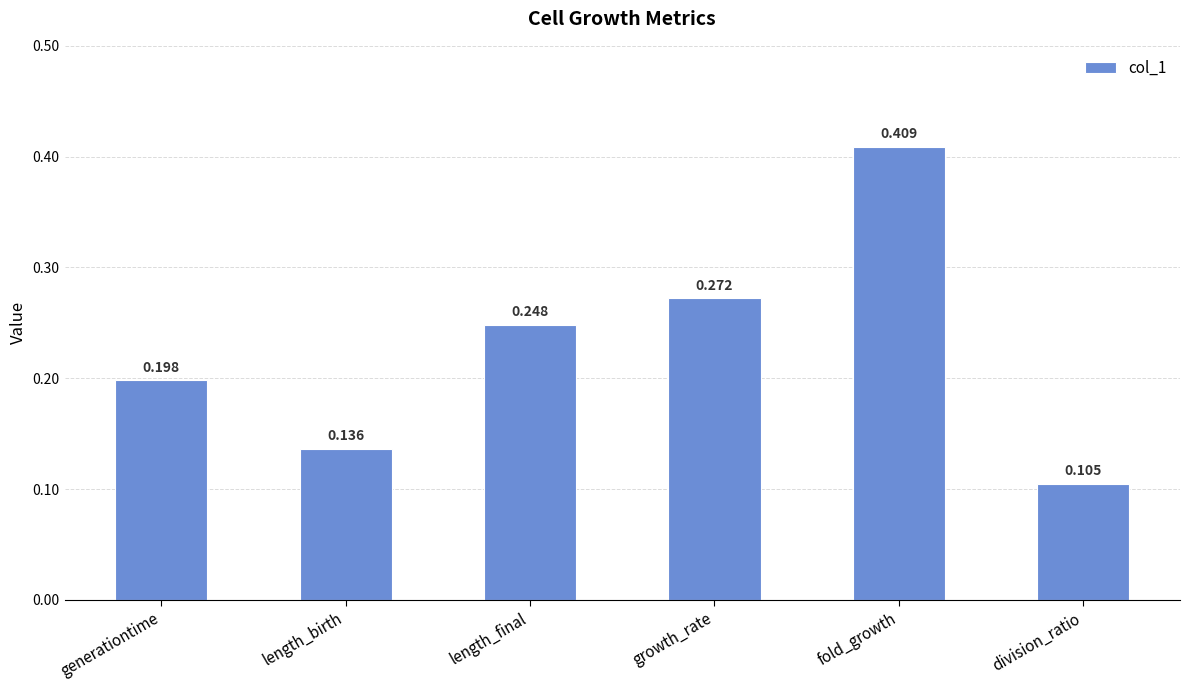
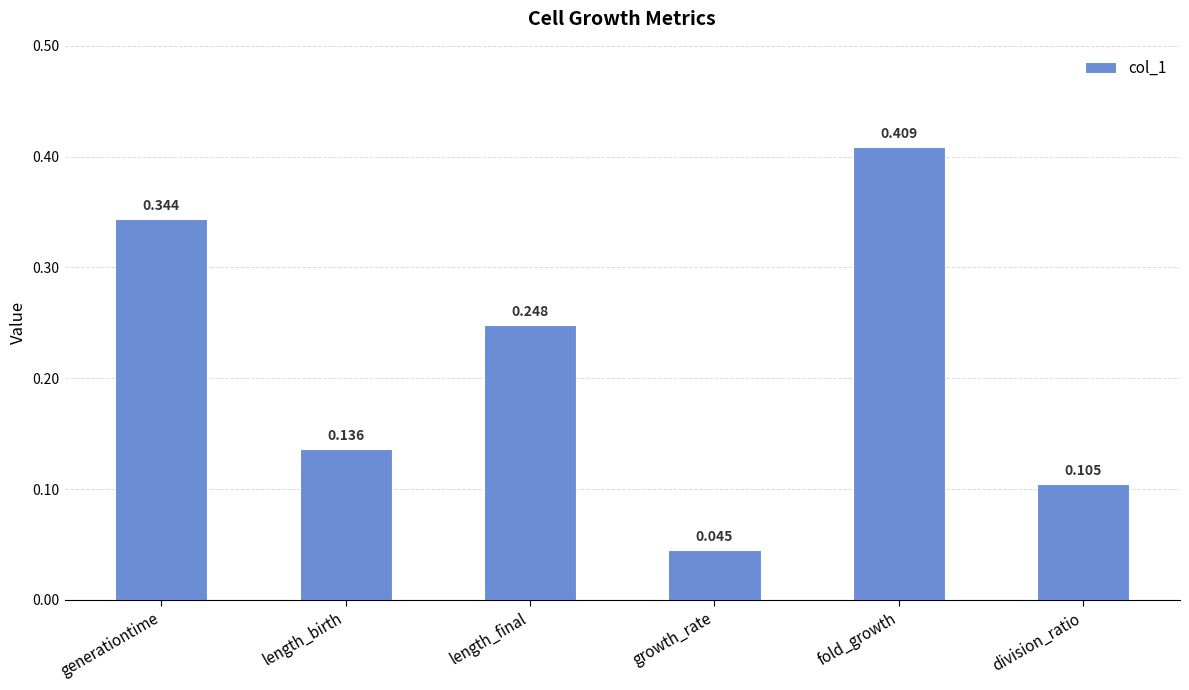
  {
-   "generationtime": 0.198,
+   "generationtime": 0.344,
    "length_birth": 0.136,
    "length_final": 0.248,
-   "growth_rate": 0.272,
+   "growth_rate": 0.045,
    "fold_growth": 0.409,
    "division_ratio": 0.105
  }
